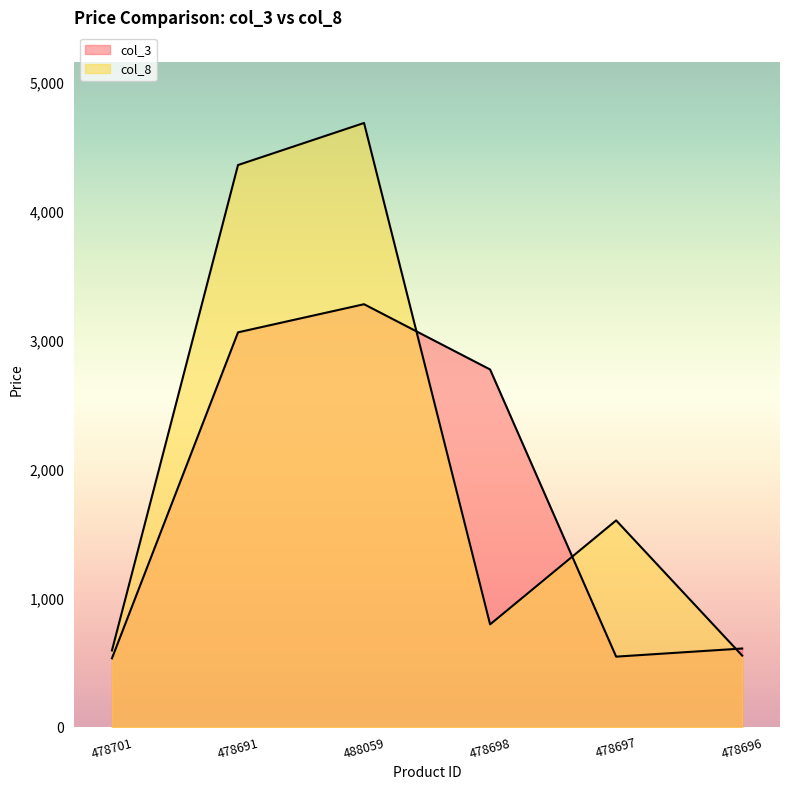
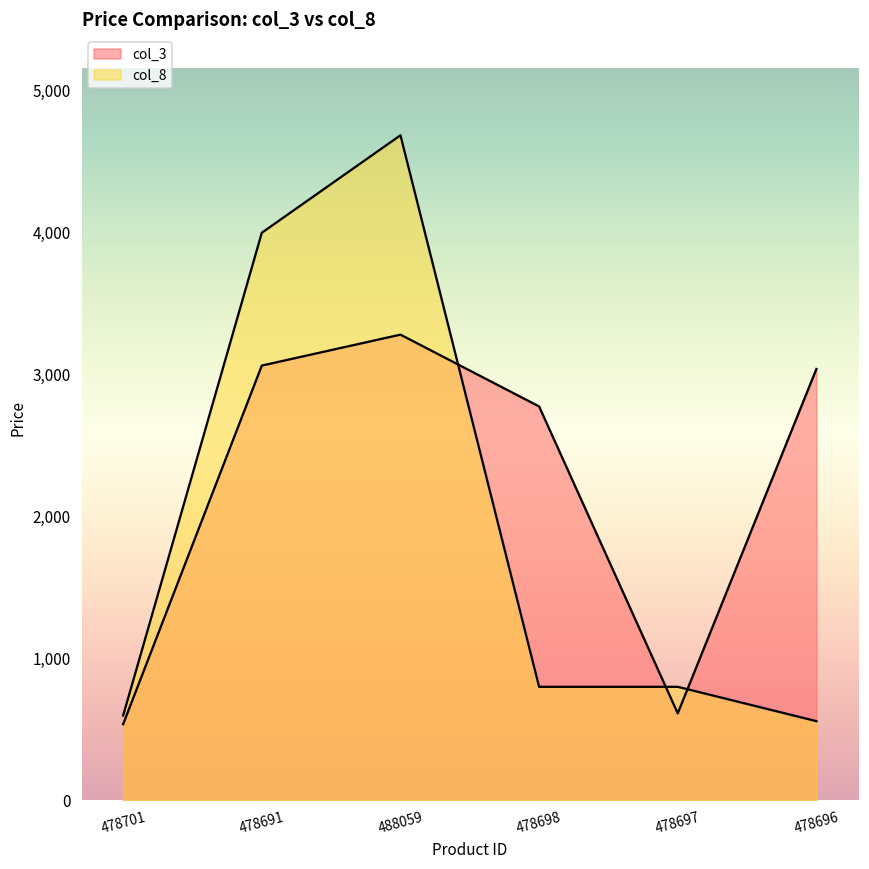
  {
    "col_3": {
      "478701": "540",
      "478691": "3,060",
      "488059": "3,280",
      "478698": "2,770",
-     "478697": "550",
-     "478696": "610"
+     "478697": "610",
+     "478696": "3,040"
    },
    "col_8": {
      "478701": "600",
-     "478691": "4,360",
+     "478691": "4,000",
      "488059": "4,690",
      "478698": "800",
-     "478697": "1,600",
+     "478697": "800",
      "478696": "560"
    }
  }
